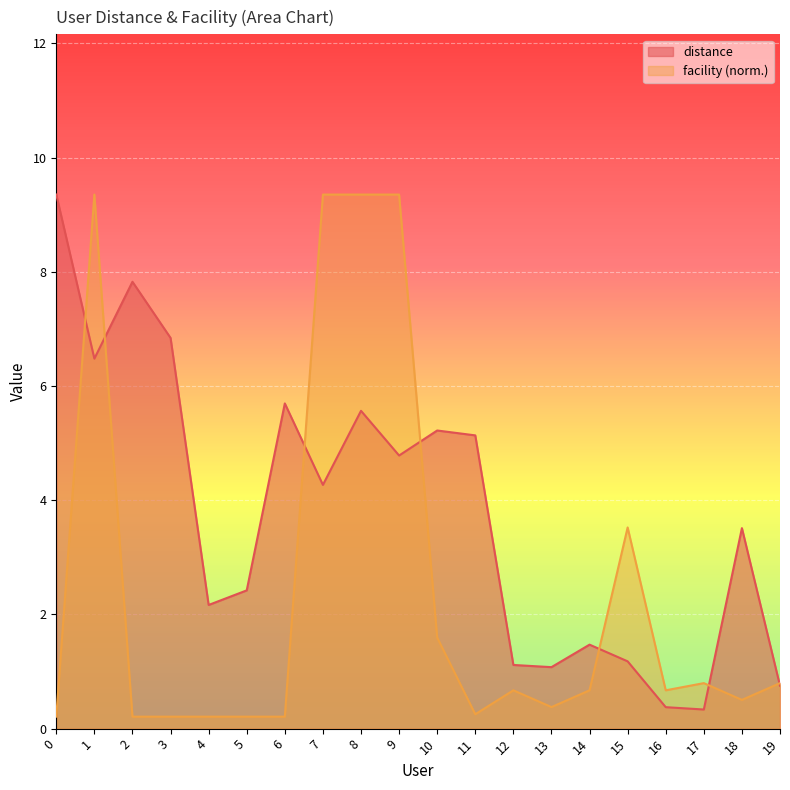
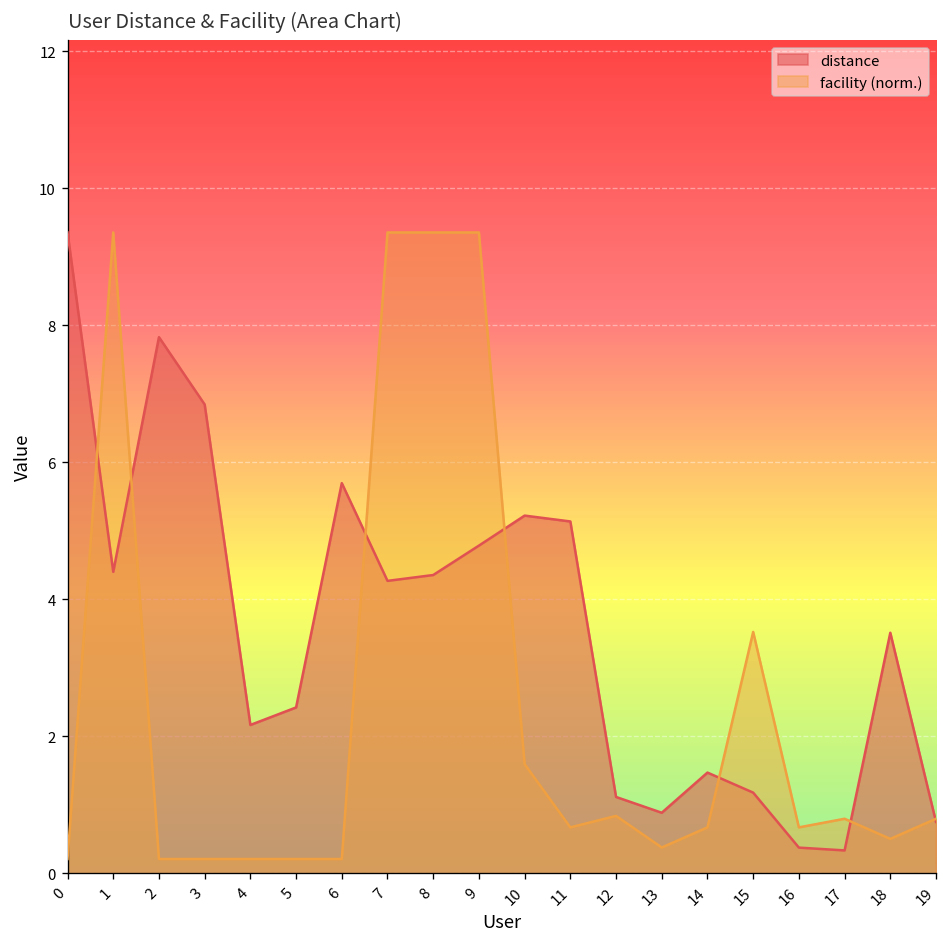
  {
    "distance": {
      "0": 9.4,
-     "1": 6.5,
+     "1": 4.4,
      "2": 7.8,
      "3": 6.8,
      "4": 2.2,
      "5": 2.4,
      "6": 5.7,
      "7": 4.3,
-     "8": 5.6,
+     "8": 4.4,
      "9": 4.8,
      "10": 5.2,
      "11": 5.1,
      "12": 1.1,
-     "13": 1.1,
+     "13": 0.9,
      "14": 1.5,
      "15": 1.2,
      "16": 0.4,
      "17": 0.3,
      "18": 3.5,
      "19": 0.8
    },
    "facility (norm.)": {
      "0": 0.2,
      "1": 9.4,
      "2": 0.2,
      "3": 0.2,
      "4": 0.2,
      "5": 0.2,
      "6": 0.2,
      "7": 9.4,
      "8": 9.4,
      "9": 9.4,
      "10": 1.6,
-     "11": 0.3,
-     "12": 0.7,
+     "11": 0.7,
+     "12": 0.8,
      "13": 0.4,
      "14": 0.7,
      "15": 3.5,
      "16": 0.7,
      "17": 0.8,
      "18": 0.5,
      "19": 0.8
    }
  }
